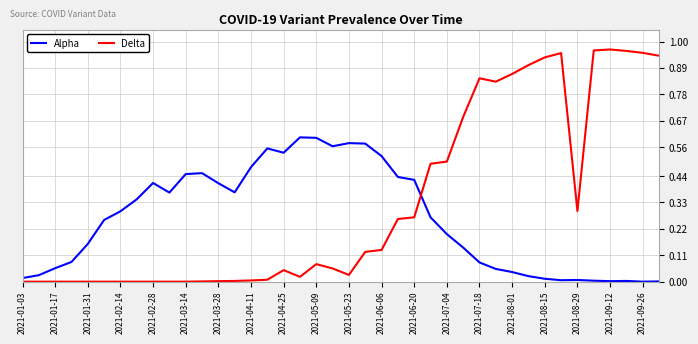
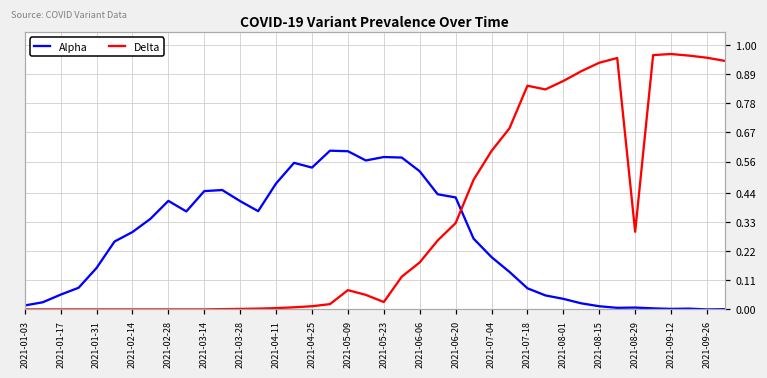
  {
    "Alpha": {
      "2021-01-03": 0.02,
      "2021-01-17": 0.06,
      "2021-01-31": 0.16,
      "2021-02-14": 0.29,
      "2021-02-28": 0.41,
      "2021-03-14": 0.45,
      "2021-03-28": 0.41,
      "2021-04-11": 0.48,
      "2021-04-25": 0.54,
      "2021-05-09": 0.60,
      "2021-05-23": 0.58,
      "2021-06-06": 0.52,
      "2021-06-20": 0.42,
      "2021-07-04": 0.20,
      "2021-07-18": 0.08,
      "2021-08-01": 0.04,
      "2021-08-15": 0.01,
      "2021-08-29": 0.01,
      "2021-09-12": 0.00,
      "2021-09-26": 0.00
    },
    "Delta": {
      "2021-01-03": 0.00,
      "2021-01-17": 0.00,
      "2021-01-31": 0.00,
      "2021-02-14": 0.00,
      "2021-02-28": 0.00,
      "2021-03-14": 0.00,
      "2021-03-28": 0.00,
      "2021-04-11": 0.01,
-     "2021-04-25": 0.05,
+     "2021-04-25": 0.01,
      "2021-05-09": 0.07,
      "2021-05-23": 0.03,
-     "2021-06-06": 0.13,
-     "2021-06-20": 0.27,
-     "2021-07-04": 0.5,
+     "2021-06-06": 0.18,
+     "2021-06-20": 0.33,
+     "2021-07-04": 0.6,
      "2021-07-18": 0.85,
      "2021-08-01": 0.87,
      "2021-08-15": 0.93,
      "2021-08-29": 0.29,
      "2021-09-12": 0.97,
      "2021-09-26": 0.95
    }
  }
